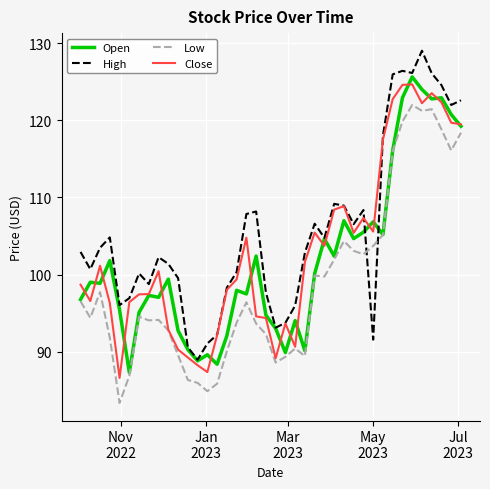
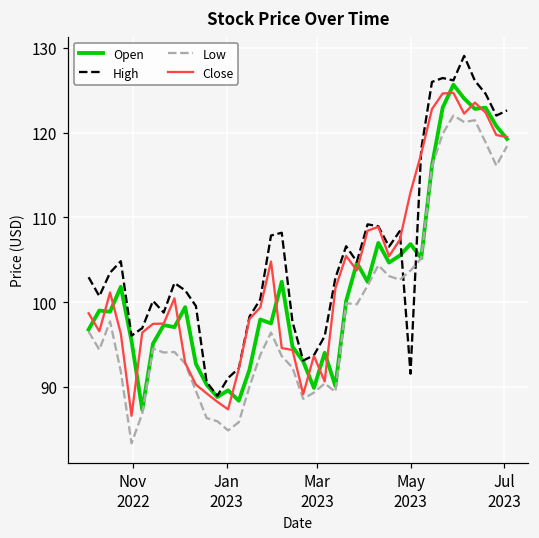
  {
    "Open": {
      "May 2023": 107
    },
    "High": {
      "May 2023": 92
    },
    "Low": {
      "May 2023": 104
    },
    "Close": {
-     "May 2023": 106
+     "May 2023": 113
    }
  }
